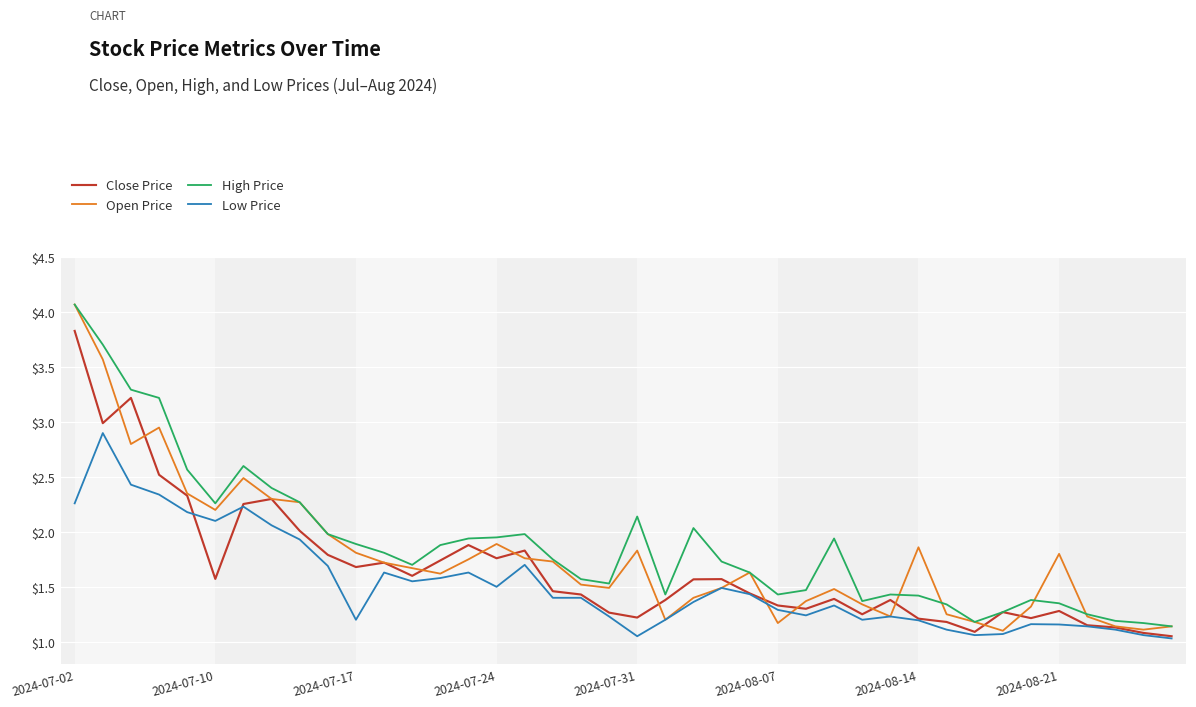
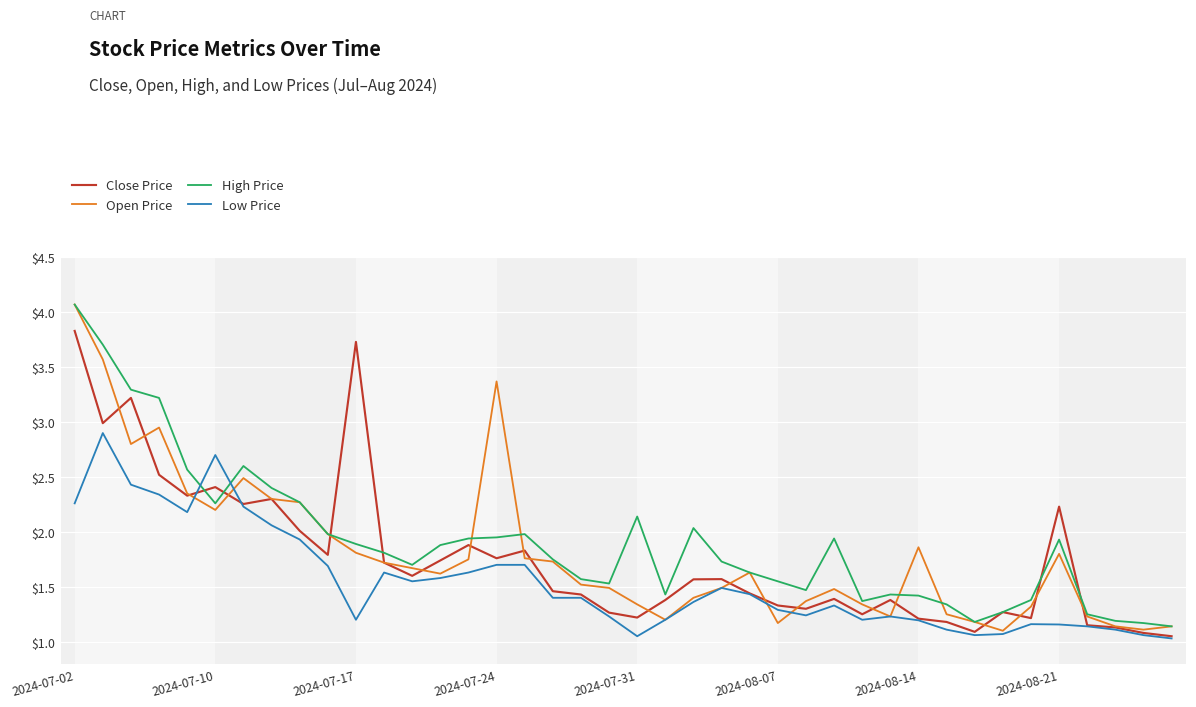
  {
    "Close Price": {
      "2024-07-02": "$3.8",
-     "2024-07-10": "$1.6",
-     "2024-07-17": "$1.7",
+     "2024-07-10": "$2.4",
+     "2024-07-17": "$3.7",
      "2024-07-24": "$1.8",
      "2024-07-31": "$1.2",
      "2024-08-07": "$1.3",
-     "2024-08-21": "$1.3"
+     "2024-08-21": "$2.2"
    },
    "Open Price": {
      "2024-07-10": "$2.2",
      "2024-07-17": "$1.8",
-     "2024-07-24": "$1.9",
-     "2024-07-31": "$1.8",
+     "2024-07-24": "$3.4",
+     "2024-07-31": "$1.3",
      "2024-08-07": "$1.2",
      "2024-08-14": "$1.9",
      "2024-08-21": "$1.8"
    },
    "High Price": {
      "2024-07-10": "$2.3",
      "2024-07-17": "$1.9",
      "2024-07-24": "$2.0",
      "2024-07-31": "$2.1",
-     "2024-08-07": "$1.4",
+     "2024-08-07": "$1.6",
      "2024-08-14": "$1.4",
-     "2024-08-21": "$1.4"
+     "2024-08-21": "$1.9"
    },
    "Low Price": {
      "2024-07-02": "$2.3",
-     "2024-07-10": "$2.1",
+     "2024-07-10": "$2.7",
      "2024-07-17": "$1.2",
-     "2024-07-24": "$1.5",
+     "2024-07-24": "$1.7",
      "2024-07-31": "$1.1",
      "2024-08-07": "$1.3",
      "2024-08-21": "$1.2"
    }
  }
